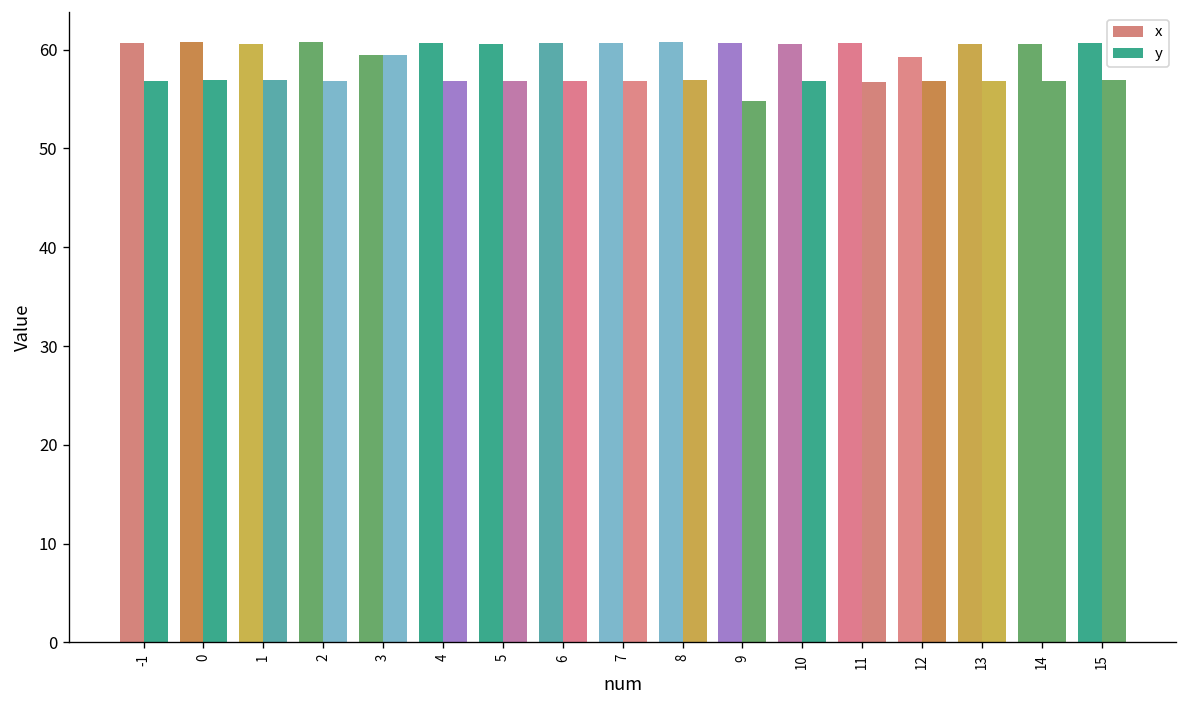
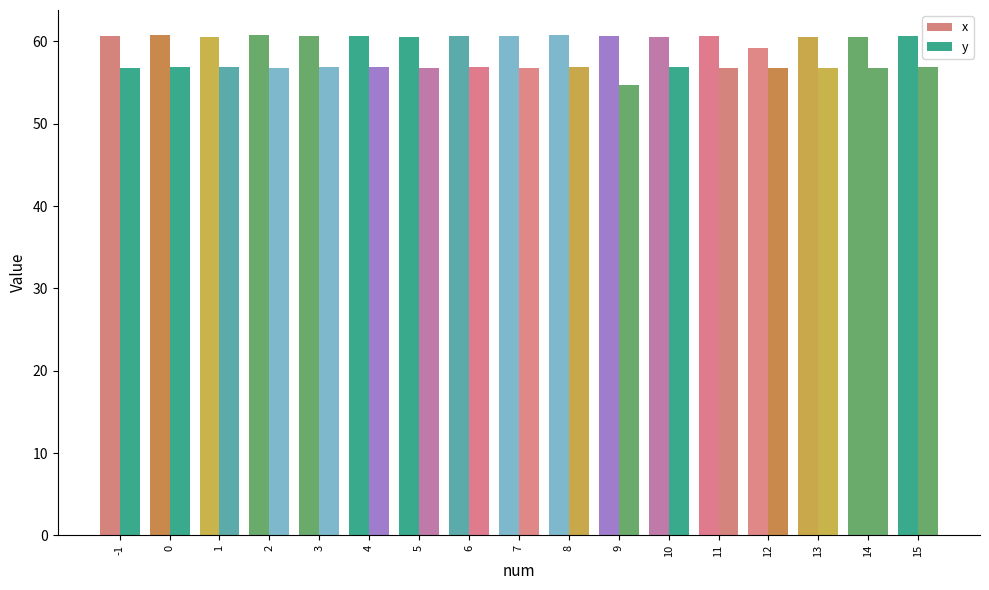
  {
    "x": {
      "-1": 61,
      "0": 61,
      "1": 61,
      "2": 61,
-     "3": 59,
+     "3": 61,
      "4": 61,
      "5": 61,
      "6": 61,
      "7": 61,
      "8": 61,
      "9": 61,
      "10": 61,
      "11": 61,
      "12": 59,
      "13": 61,
      "14": 61,
      "15": 61
    },
    "y": {
      "-1": 57,
      "0": 57,
      "1": 57,
      "2": 57,
-     "3": 59,
+     "3": 57,
      "4": 57,
      "5": 57,
      "6": 57,
      "7": 57,
      "8": 57,
      "9": 55,
      "10": 57,
      "11": 57,
      "12": 57,
      "13": 57,
      "14": 57,
      "15": 57
    }
  }
